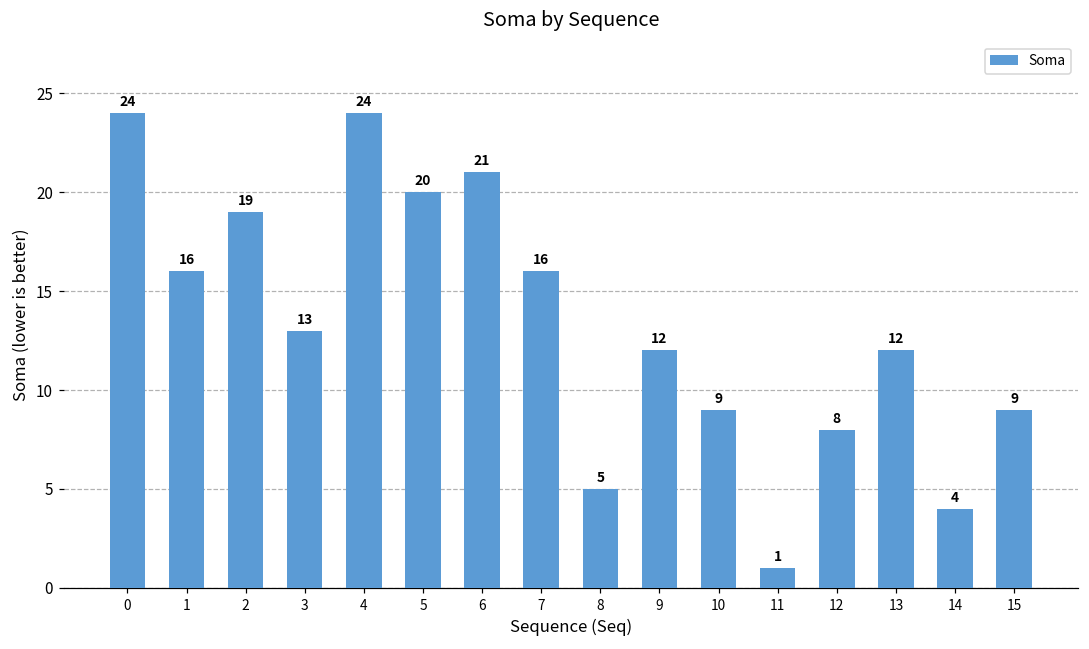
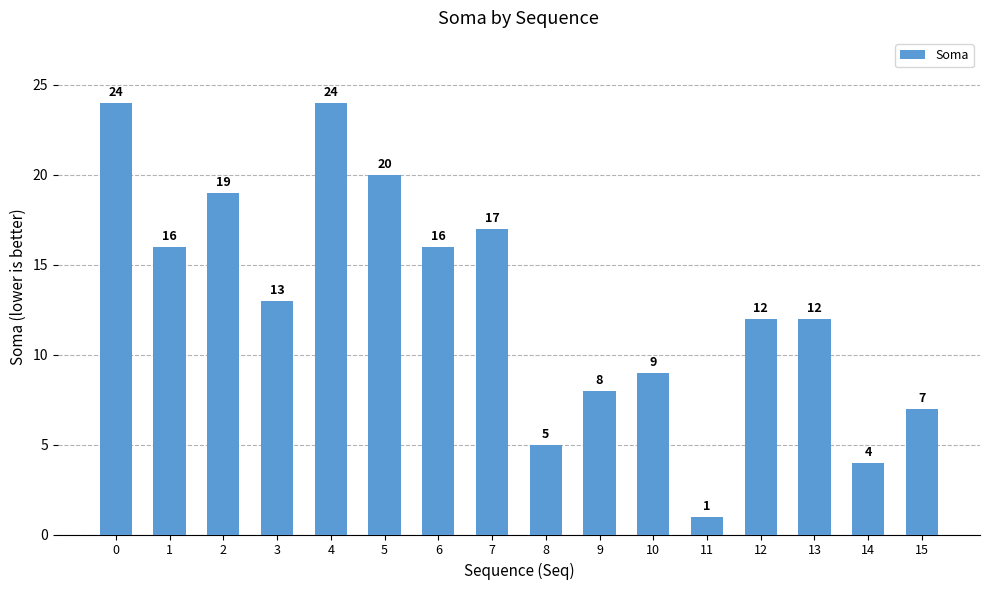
  {
    "0": 24,
    "1": 16,
    "2": 19,
    "3": 13,
    "4": 24,
    "5": 20,
-   "6": 21,
-   "7": 16,
+   "6": 16,
+   "7": 17,
    "8": 5,
-   "9": 12,
+   "9": 8,
    "10": 9,
    "11": 1,
-   "12": 8,
+   "12": 12,
    "13": 12,
    "14": 4,
-   "15": 9
+   "15": 7
  }
